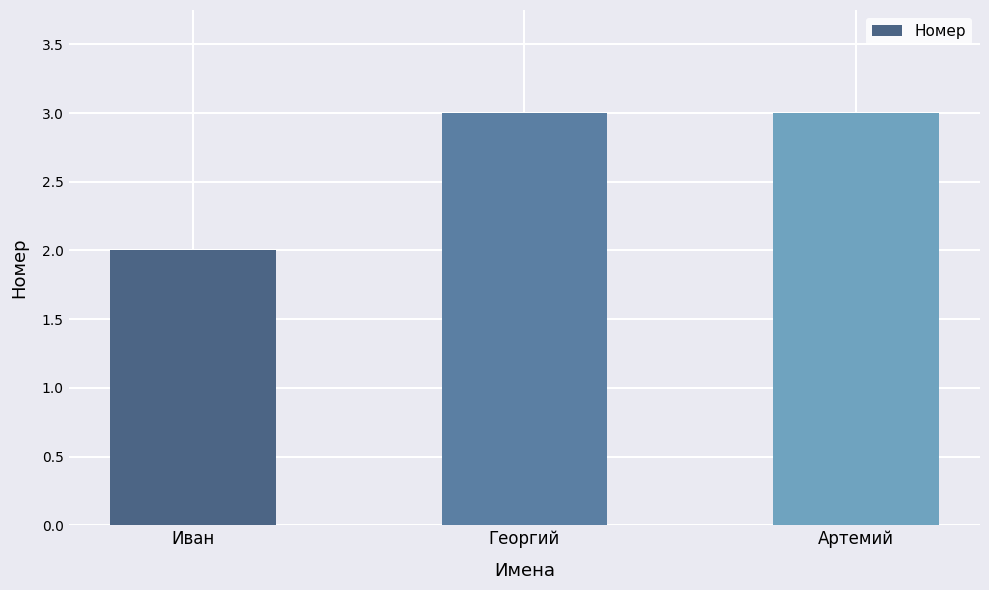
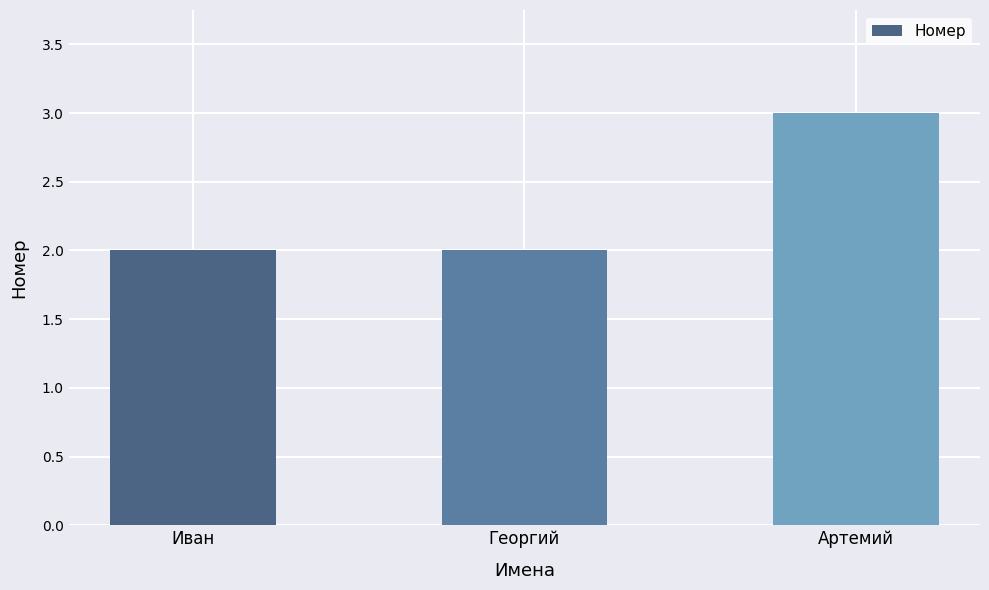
  {
    "Иван": 2,
-   "Георгий": 3,
+   "Георгий": 2,
    "Артемий": 3
  }
